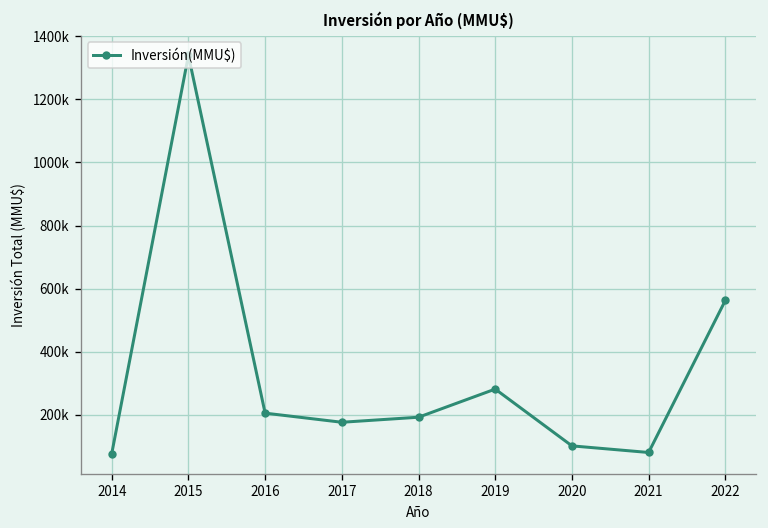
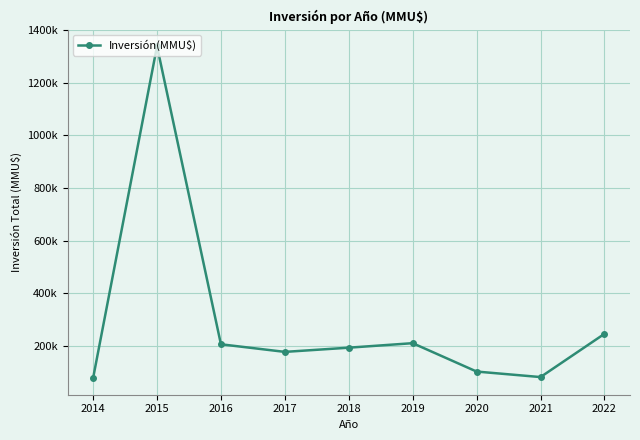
  {
    "2014": 80000,
    "2016": 210000,
    "2017": 180000,
    "2018": 190000,
-   "2019": 280000,
+   "2019": 210000,
    "2020": 100000,
    "2021": 80000,
-   "2022": 560000
+   "2022": 250000
  }
